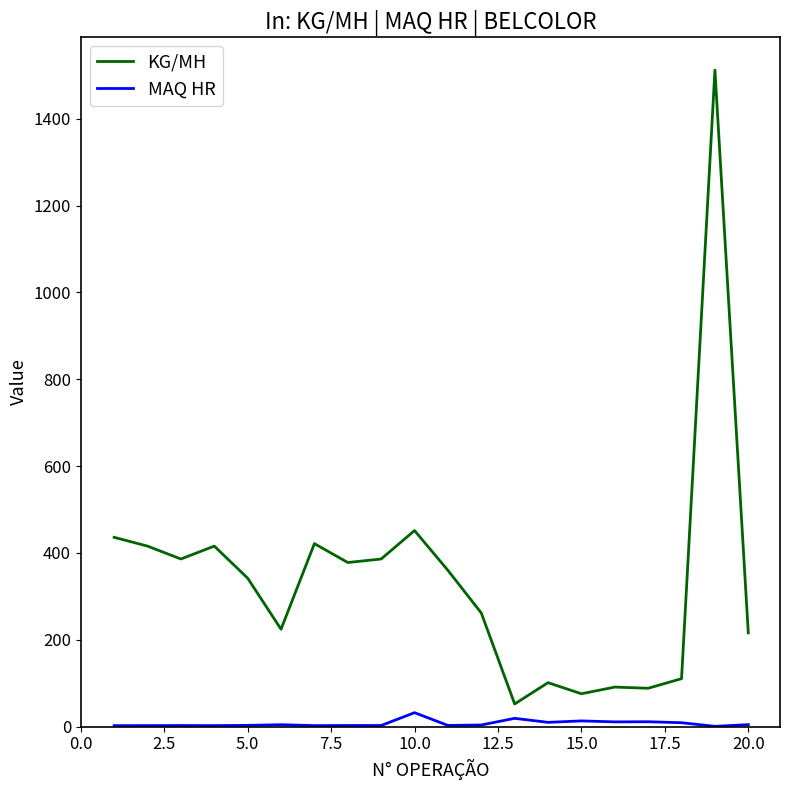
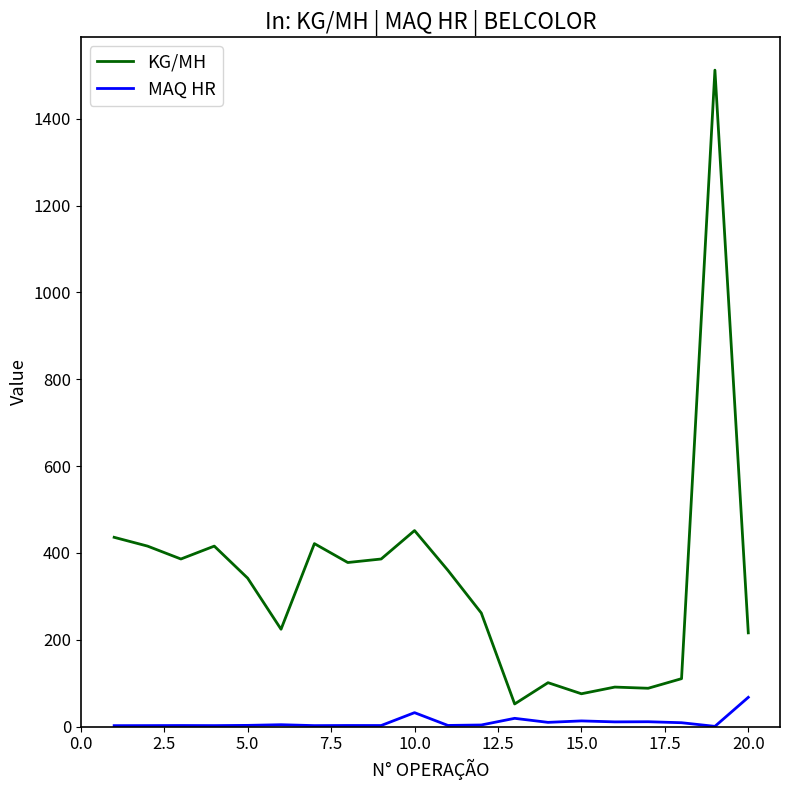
  {
    "KG/MH": {
      "5.0": 340,
      "10.0": 450,
      "15.0": 80,
      "20.0": 220
    },
    "MAQ HR": {
      "5.0": 0,
      "10.0": 30,
      "15.0": 10,
-     "20.0": 0
+     "20.0": 70
    }
  }
